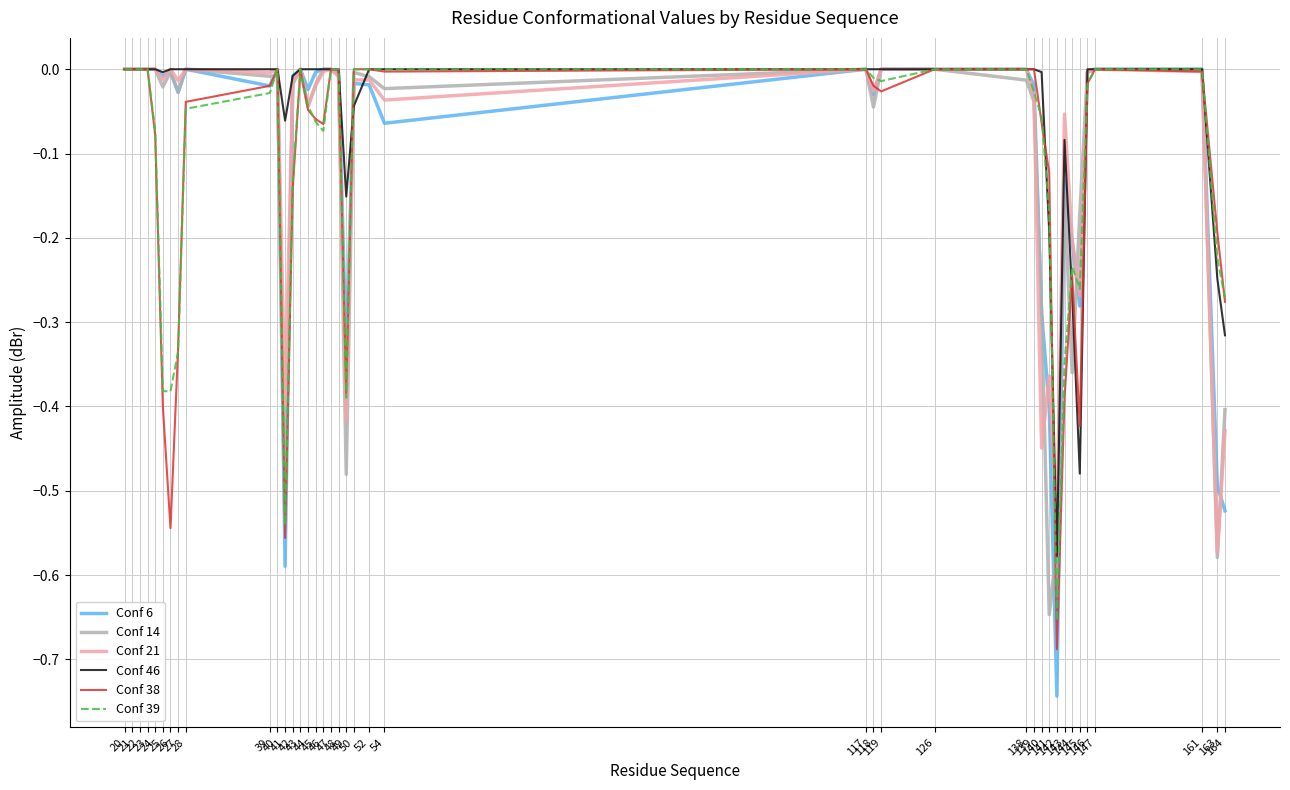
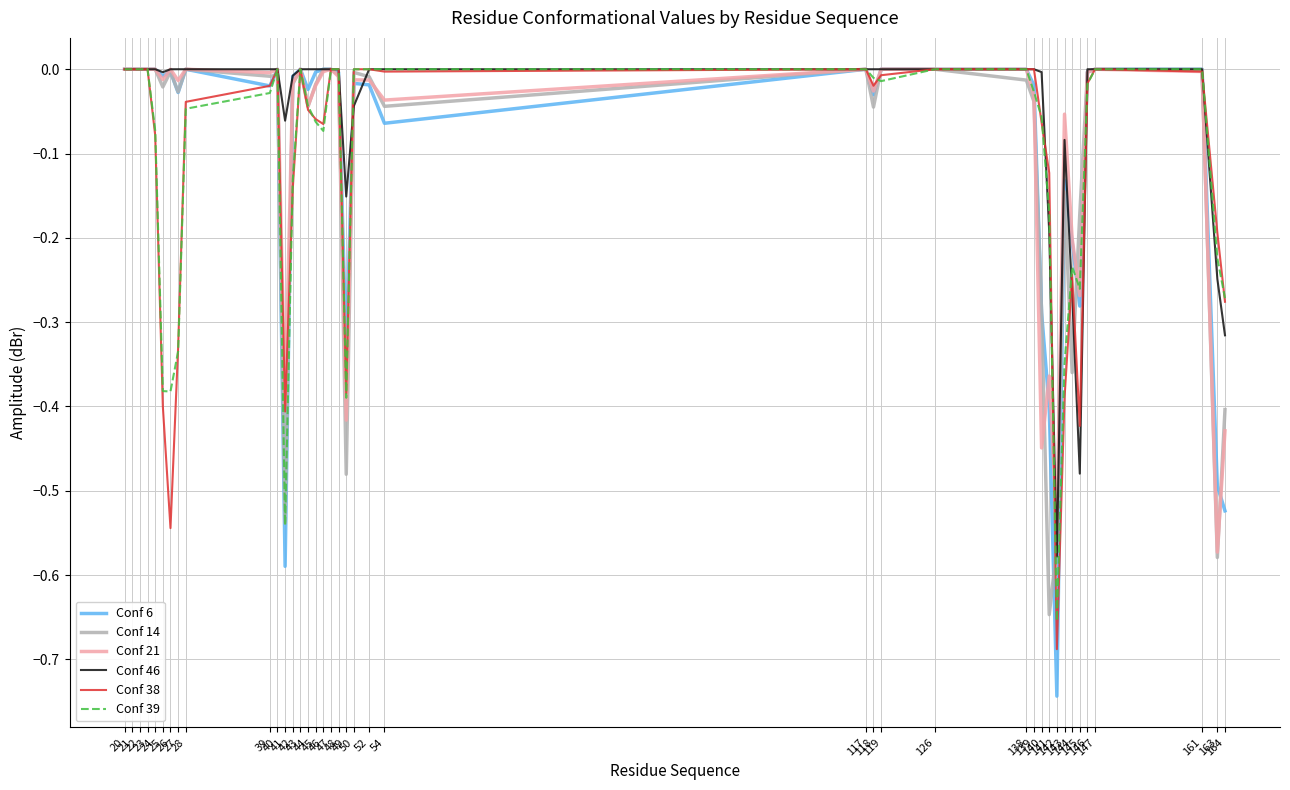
  {
    "Conf 6": {
      "25": -0.01,
      "41": -0.59,
      "44": -0.02,
      "45": 0.00,
      "48": 0.00,
      "49": -0.34,
      "50": -0.02,
      "52": -0.02,
      "54": -0.06,
      "118": -0.03,
      "139": -0.02,
      "141": -0.40,
      "142": -0.74,
      "143": -0.13,
      "144": -0.21,
      "145": -0.28,
      "163": -0.49,
      "164": -0.52
    },
    "Conf 14": {
      "25": -0.02,
      "39": -0.01,
      "40": -0.01,
      "49": -0.48,
      "50": 0.00,
      "52": -0.01,
-     "54": -0.02,
+     "54": -0.04,
      "118": -0.04,
      "138": -0.01,
      "139": -0.04,
      "141": -0.65,
      "142": -0.57,
      "143": -0.15,
      "144": -0.36,
      "145": -0.17,
      "163": -0.58,
      "164": -0.40
    },
    "Conf 21": {
      "25": -0.01,
      "27": -0.01,
      "39": 0.00,
      "41": -0.40,
      "49": -0.42,
      "50": -0.01,
      "52": -0.01,
      "54": -0.04,
      "118": -0.03,
      "139": -0.03,
      "140": -0.45,
      "141": -0.36,
      "142": -0.54,
      "143": -0.05,
      "144": -0.20,
      "145": -0.27,
      "163": -0.57,
      "164": -0.43
    },
    "Conf 46": {
      "25": 0.00,
      "27": 0.00,
      "39": 0.00,
      "41": -0.06,
      "44": 0.00,
      "45": 0.00,
      "49": -0.15,
      "50": -0.04,
      "118": 0.00,
      "140": 0.00,
      "141": -0.19,
      "142": -0.58,
      "143": -0.08,
      "144": -0.27,
      "145": -0.48,
      "146": 0.00,
      "163": -0.25,
      "164": -0.32
    },
    "Conf 38": {
      "24": -0.08,
      "25": -0.40,
      "26": -0.54,
      "27": -0.33,
      "28": -0.04,
-     "41": -0.56,
+     "41": -0.41,
      "42": -0.14,
      "44": -0.05,
      "45": -0.06,
      "46": -0.07,
      "49": -0.38,
      "118": -0.02,
-     "119": -0.03,
+     "119": -0.01,
      "140": -0.06,
      "141": -0.12,
      "142": -0.69,
      "143": -0.39,
      "144": -0.24,
      "145": -0.42,
      "163": -0.19,
      "164": -0.28
    },
    "Conf 39": {
      "24": -0.07,
      "25": -0.38,
      "26": -0.38,
      "27": -0.33,
      "28": -0.05,
      "39": -0.03,
      "42": -0.13,
      "45": -0.06,
      "46": -0.07,
      "49": -0.39,
      "118": -0.01,
      "119": -0.01,
      "139": -0.03,
      "140": -0.06,
      "141": -0.17,
      "142": -0.65,
      "143": -0.35,
      "144": -0.23,
      "145": -0.26,
      "163": -0.22,
      "164": -0.27
    }
  }
